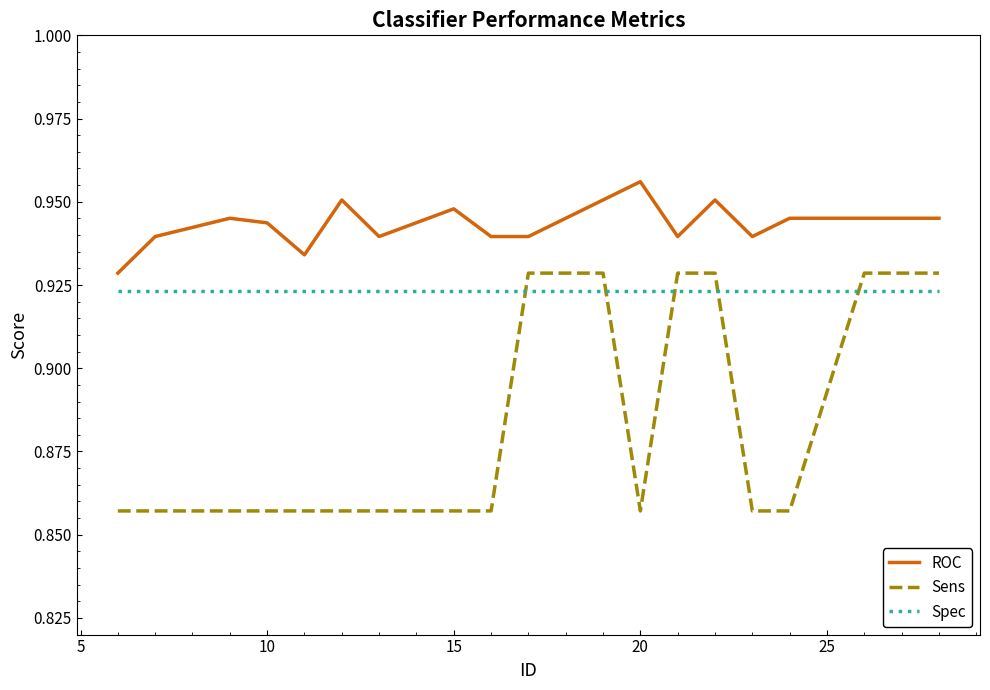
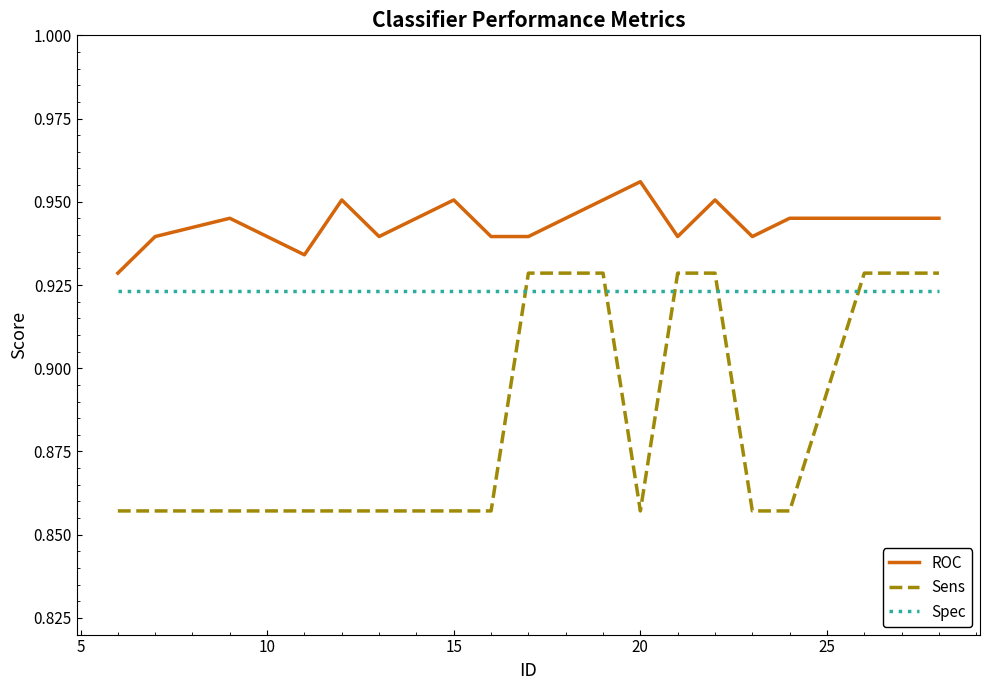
  {
    "ROC": {
-     "10": 0.944,
-     "15": 0.948,
+     "10": 0.940,
+     "15": 0.951,
      "20": 0.956
    },
    "Sens": {
      "10": 0.857,
      "15": 0.857,
      "20": 0.857
    },
    "Spec": {
      "10": 0.923,
      "15": 0.923,
      "20": 0.923
    }
  }
